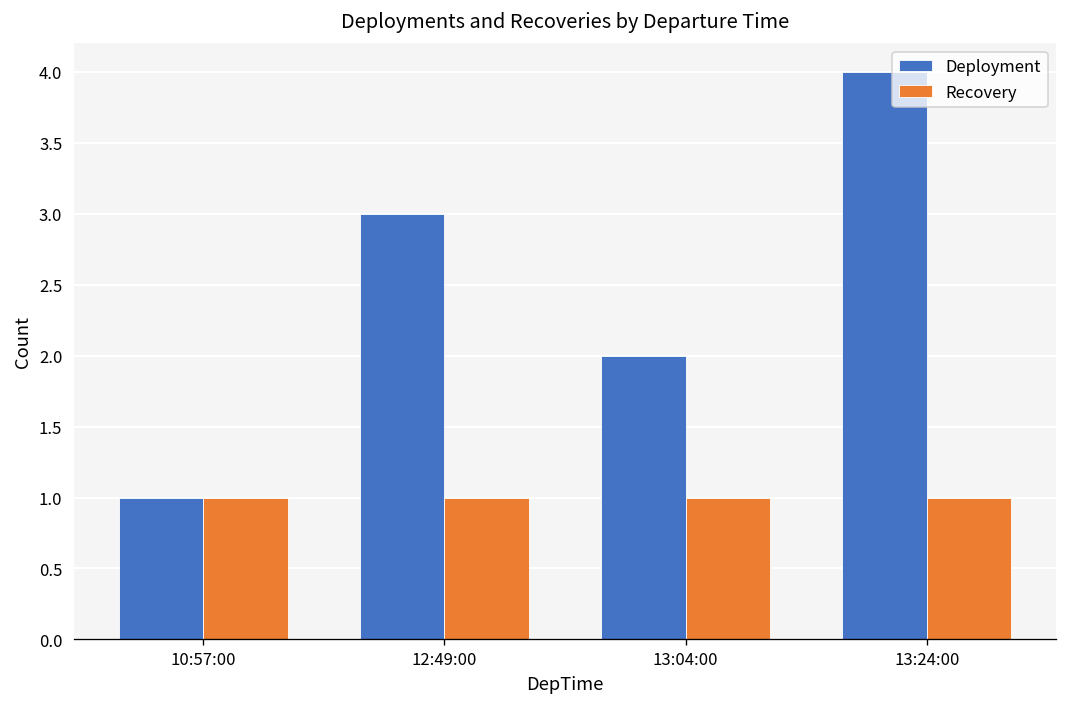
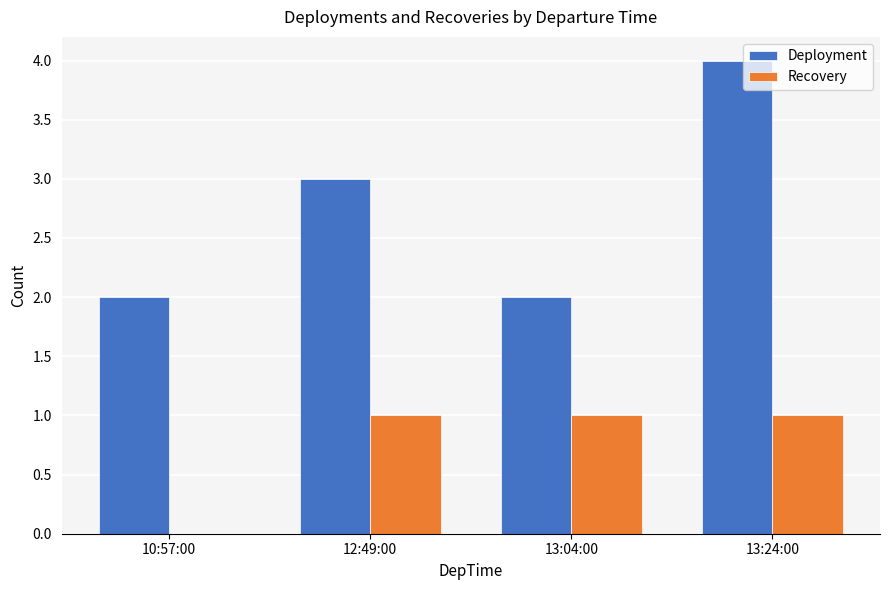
  {
    "Deployment": {
-     "10:57:00": 1,
+     "10:57:00": 2,
      "12:49:00": 3,
      "13:04:00": 2,
      "13:24:00": 4
    },
    "Recovery": {
-     "10:57:00": 1,
+     "10:57:00": 0,
      "12:49:00": 1,
      "13:04:00": 1,
      "13:24:00": 1
    }
  }
